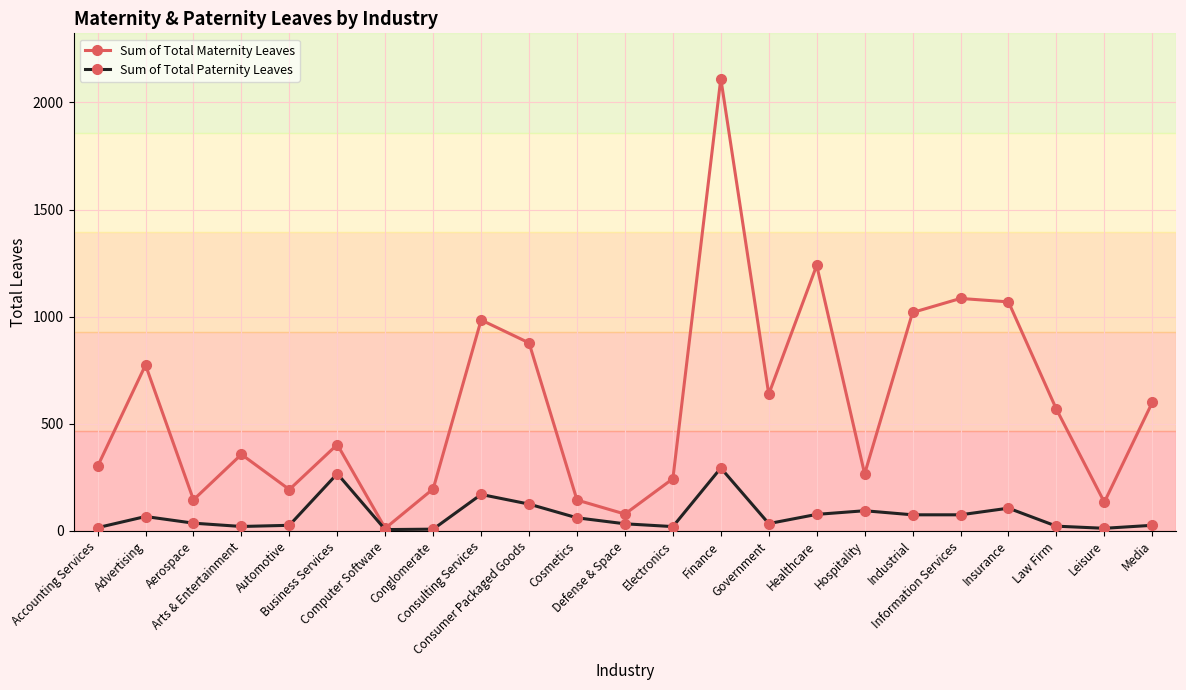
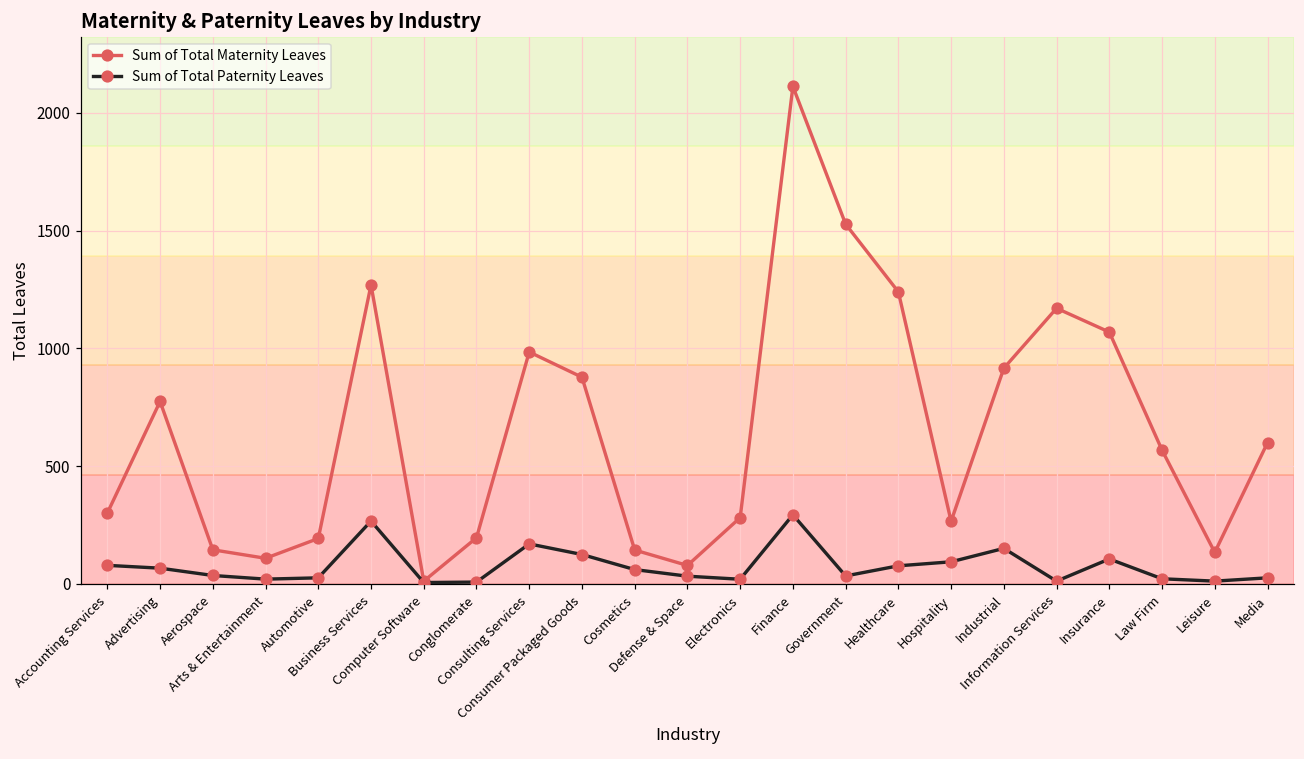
  {
    "Sum of Total Maternity Leaves": {
      "Accounting Services": 300,
      "Advertising": 770,
      "Aerospace": 150,
-     "Arts & Entertainment": 360,
+     "Arts & Entertainment": 110,
      "Automotive": 190,
-     "Business Services": 400,
+     "Business Services": 1270,
      "Conglomerate": 200,
      "Consulting Services": 980,
      "Consumer Packaged Goods": 880,
      "Cosmetics": 140,
      "Defense & Space": 80,
-     "Electronics": 240,
+     "Electronics": 280,
      "Finance": 2110,
-     "Government": 640,
+     "Government": 1530,
      "Healthcare": 1240,
      "Hospitality": 270,
-     "Industrial": 1020,
-     "Information Services": 1090,
+     "Industrial": 920,
+     "Information Services": 1170,
      "Insurance": 1070,
      "Law Firm": 570,
      "Leisure": 130,
      "Media": 600
    },
    "Sum of Total Paternity Leaves": {
-     "Accounting Services": 20,
+     "Accounting Services": 80,
      "Advertising": 70,
      "Aerospace": 40,
      "Arts & Entertainment": 20,
      "Automotive": 30,
      "Business Services": 270,
      "Conglomerate": 10,
      "Consulting Services": 170,
      "Consumer Packaged Goods": 130,
      "Cosmetics": 60,
      "Defense & Space": 30,
      "Electronics": 20,
      "Finance": 290,
      "Government": 30,
      "Healthcare": 80,
      "Hospitality": 90,
-     "Industrial": 80,
-     "Information Services": 80,
+     "Industrial": 150,
+     "Information Services": 10,
      "Insurance": 110,
      "Law Firm": 20,
      "Leisure": 10,
      "Media": 30
    }
  }
